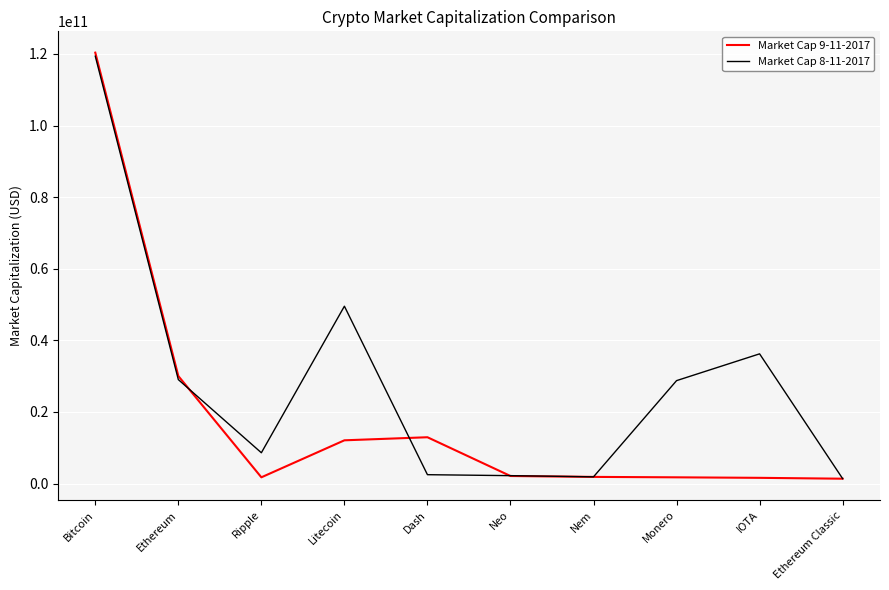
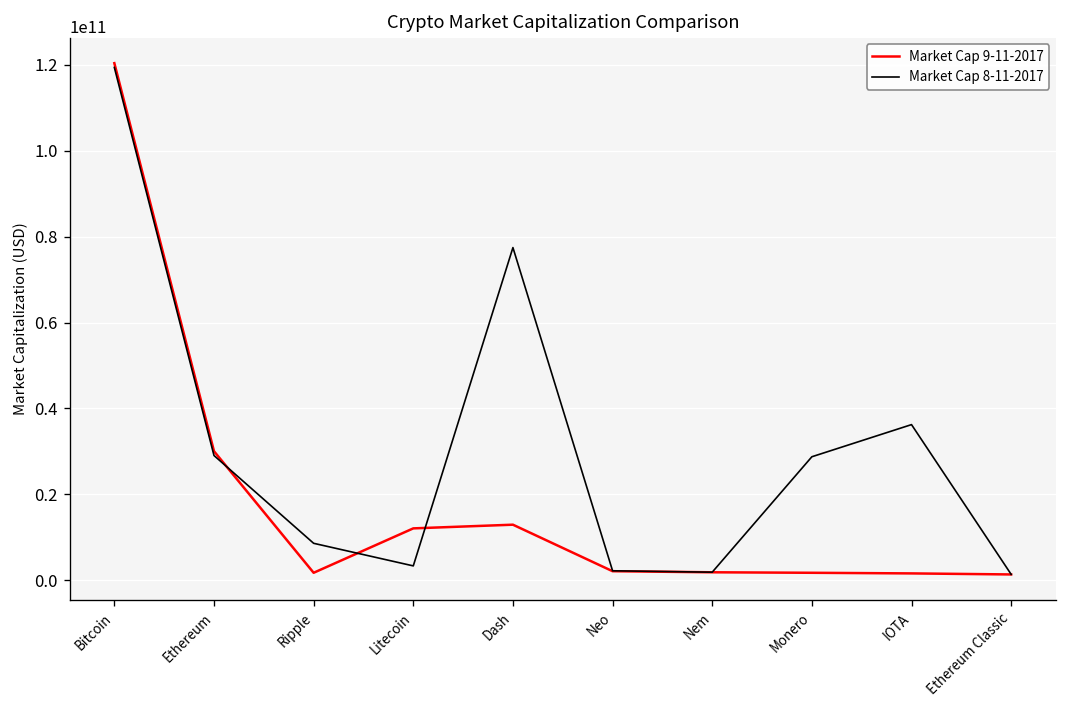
  {
    "Market Cap 9-11-2017": {
      "Bitcoin": 120000000000,
      "Ethereum": 30000000000,
      "Ripple": 2000000000,
      "Litecoin": 12000000000,
      "Dash": 13000000000,
      "Monero": 2000000000,
      "IOTA": 2000000000
    },
    "Market Cap 8-11-2017": {
      "Bitcoin": 119000000000,
      "Ethereum": 29000000000,
      "Ripple": 9000000000,
-     "Litecoin": 50000000000,
-     "Dash": 2000000000,
+     "Litecoin": 3000000000,
+     "Dash": 77000000000,
      "Monero": 29000000000,
      "IOTA": 36000000000
    }
  }
